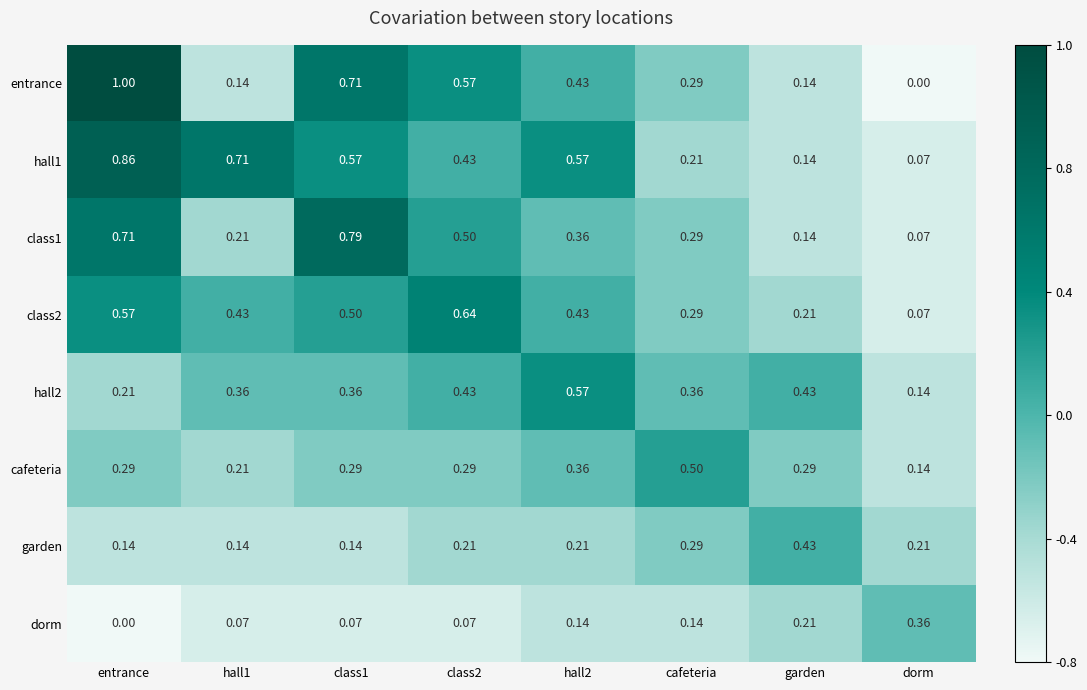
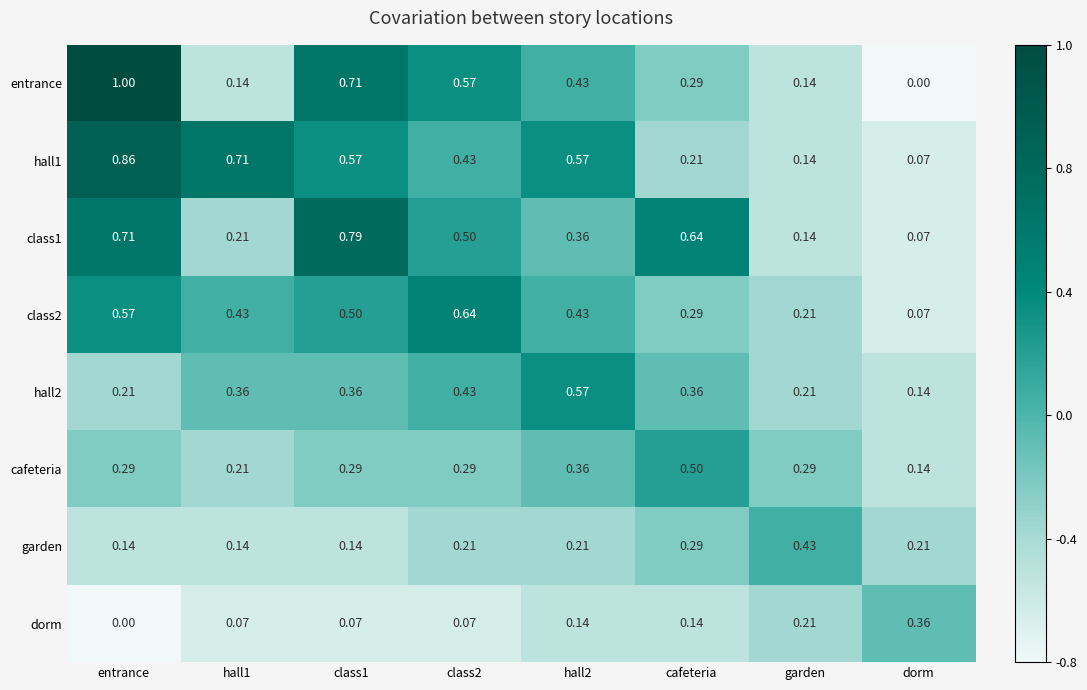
  {
    "entrance": {
      "entrance": 1.00,
      "hall1": 0.14,
      "class1": 0.71,
      "class2": 0.57,
      "hall2": 0.43,
      "cafeteria": 0.29,
      "garden": 0.14,
      "dorm": 0.00
    },
    "hall1": {
      "entrance": 0.86,
      "hall1": 0.71,
      "class1": 0.57,
      "class2": 0.43,
      "hall2": 0.57,
      "cafeteria": 0.21,
      "garden": 0.14,
      "dorm": 0.07
    },
    "class1": {
      "entrance": 0.71,
      "hall1": 0.21,
      "class1": 0.79,
      "class2": 0.50,
      "hall2": 0.36,
-     "cafeteria": 0.29,
+     "cafeteria": 0.64,
      "garden": 0.14,
      "dorm": 0.07
    },
    "class2": {
      "entrance": 0.57,
      "hall1": 0.43,
      "class1": 0.50,
      "class2": 0.64,
      "hall2": 0.43,
      "cafeteria": 0.29,
      "garden": 0.21,
      "dorm": 0.07
    },
    "hall2": {
      "entrance": 0.21,
      "hall1": 0.36,
      "class1": 0.36,
      "class2": 0.43,
      "hall2": 0.57,
      "cafeteria": 0.36,
-     "garden": 0.43,
+     "garden": 0.21,
      "dorm": 0.14
    },
    "cafeteria": {
      "entrance": 0.29,
      "hall1": 0.21,
      "class1": 0.29,
      "class2": 0.29,
      "hall2": 0.36,
      "cafeteria": 0.50,
      "garden": 0.29,
      "dorm": 0.14
    },
    "garden": {
      "entrance": 0.14,
      "hall1": 0.14,
      "class1": 0.14,
      "class2": 0.21,
      "hall2": 0.21,
      "cafeteria": 0.29,
      "garden": 0.43,
      "dorm": 0.21
    },
    "dorm": {
      "entrance": 0.00,
      "hall1": 0.07,
      "class1": 0.07,
      "class2": 0.07,
      "hall2": 0.14,
      "cafeteria": 0.14,
      "garden": 0.21,
      "dorm": 0.36
    }
  }
